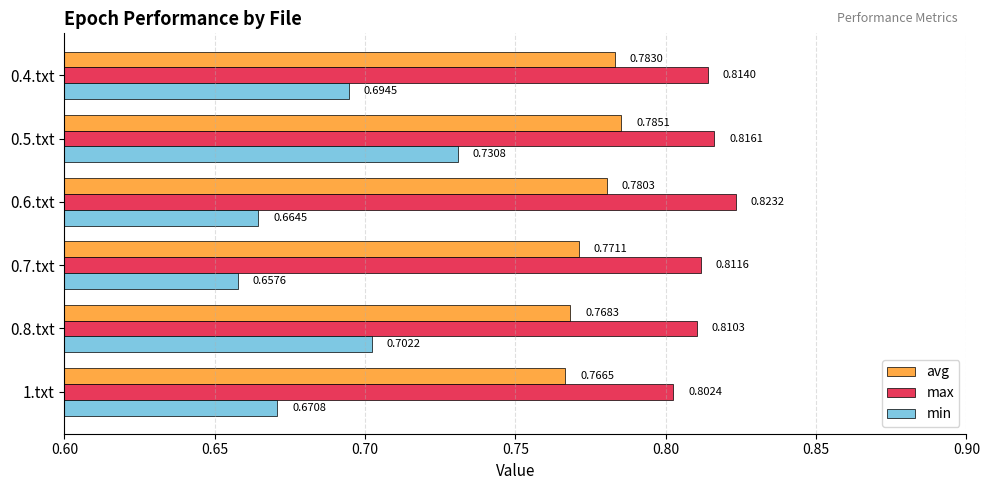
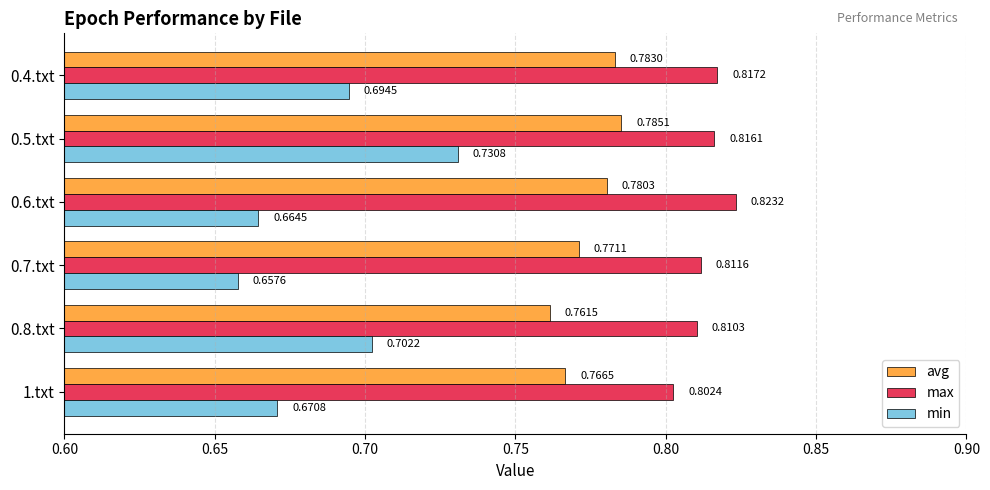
  {
    "avg": {
      "0.4.txt": 0.7830,
      "0.5.txt": 0.7851,
      "0.6.txt": 0.7803,
      "0.7.txt": 0.7711,
-     "0.8.txt": 0.7683,
+     "0.8.txt": 0.7615,
      "1.txt": 0.7665
    },
    "max": {
-     "0.4.txt": 0.8140,
+     "0.4.txt": 0.8172,
      "0.5.txt": 0.8161,
      "0.6.txt": 0.8232,
      "0.7.txt": 0.8116,
      "0.8.txt": 0.8103,
      "1.txt": 0.8024
    },
    "min": {
      "0.4.txt": 0.6945,
      "0.5.txt": 0.7308,
      "0.6.txt": 0.6645,
      "0.7.txt": 0.6576,
      "0.8.txt": 0.7022,
      "1.txt": 0.6708
    }
  }
